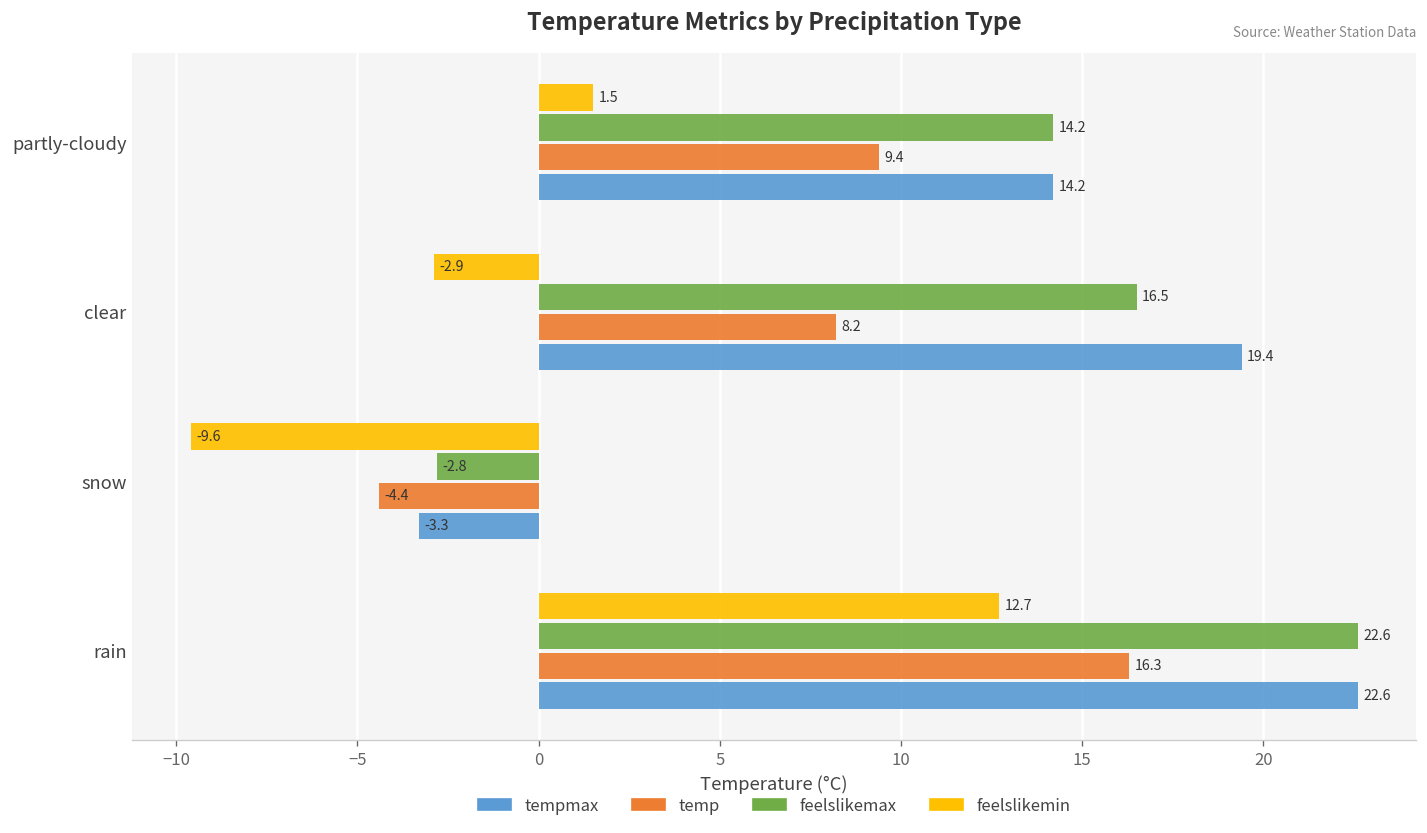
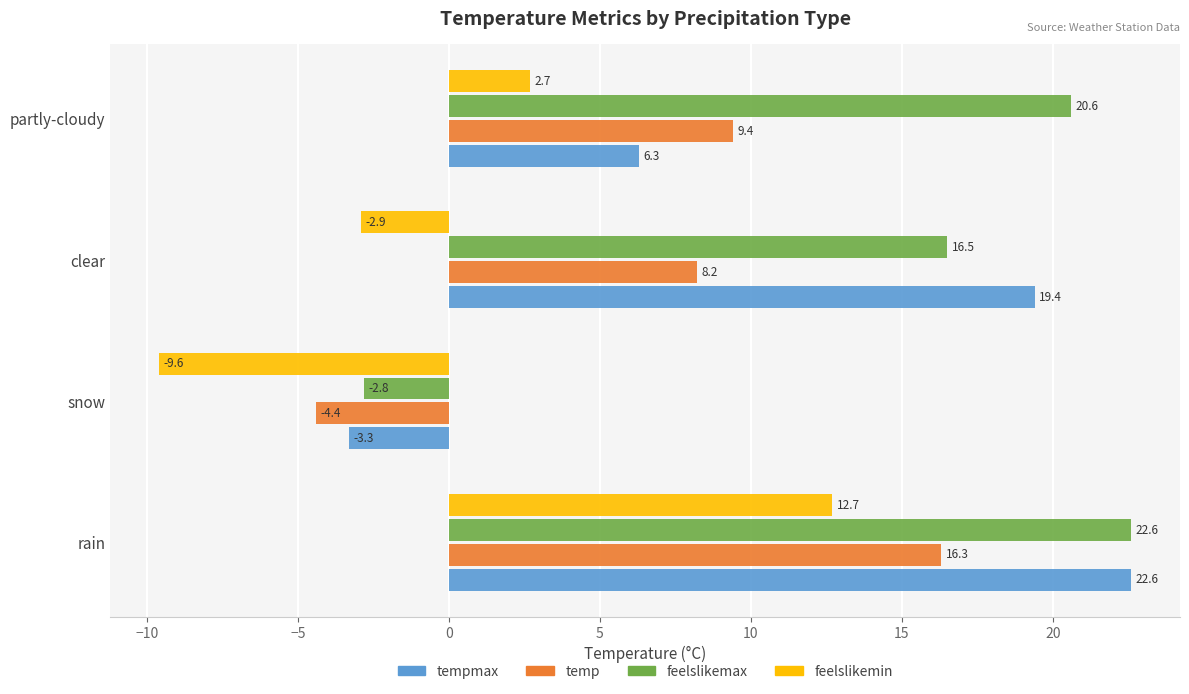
  {
    "tempmax": {
-     "partly-cloudy": 14.2,
+     "partly-cloudy": 6.3,
      "clear": 19.4,
      "snow": -3.3,
      "rain": 22.6
    },
    "temp": {
      "partly-cloudy": 9.4,
      "clear": 8.2,
      "snow": -4.4,
      "rain": 16.3
    },
    "feelslikemax": {
-     "partly-cloudy": 14.2,
+     "partly-cloudy": 20.6,
      "clear": 16.5,
      "snow": -2.8,
      "rain": 22.6
    },
    "feelslikemin": {
-     "partly-cloudy": 1.5,
+     "partly-cloudy": 2.7,
      "clear": -2.9,
      "snow": -9.6,
      "rain": 12.7
    }
  }
